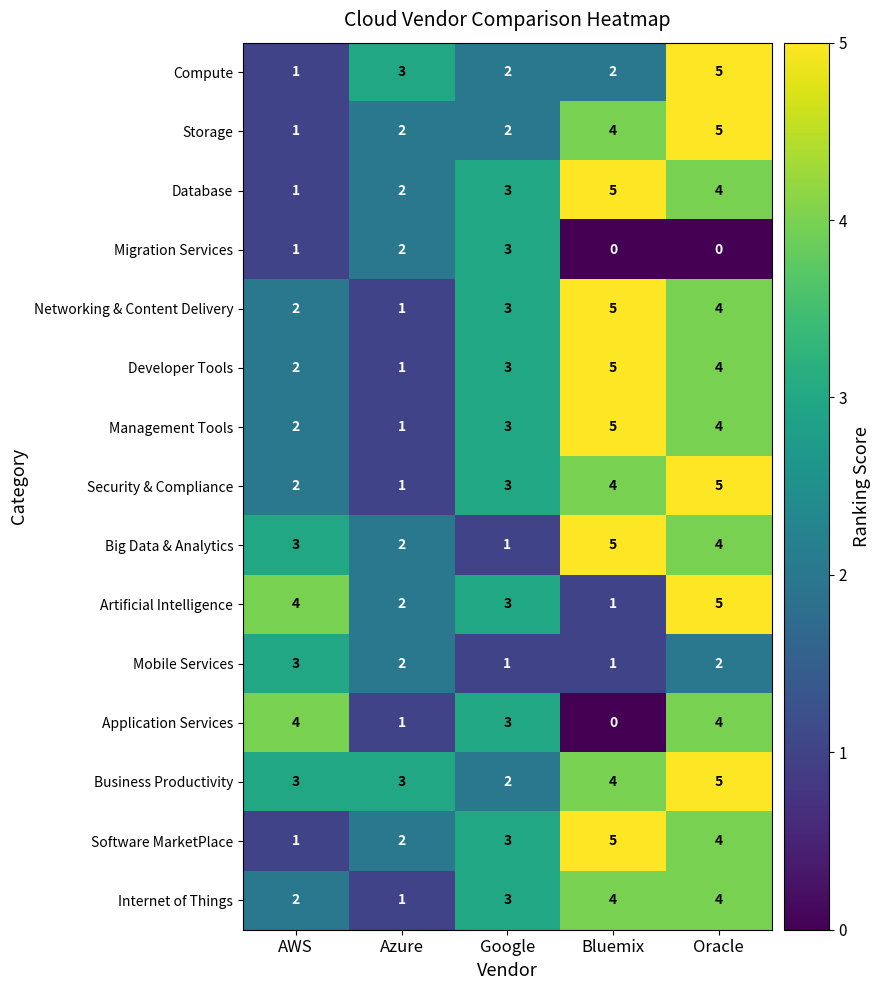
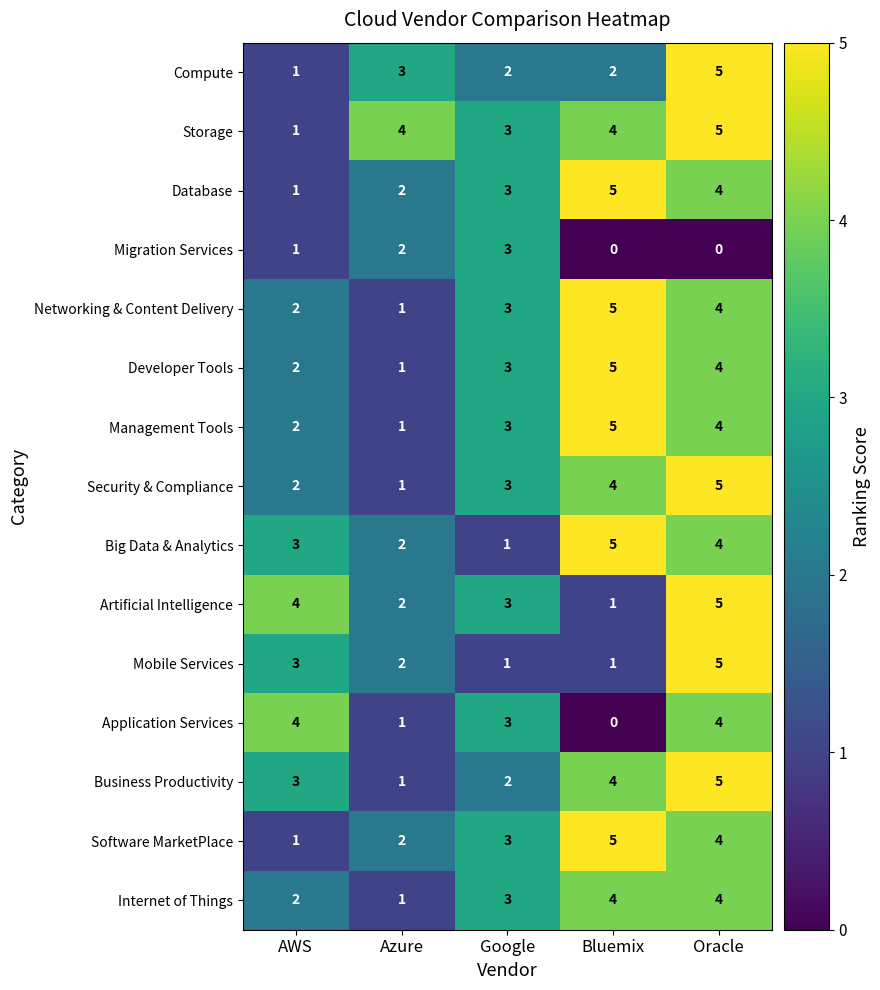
  {
    "Compute": {
      "AWS": 1,
      "Azure": 3,
      "Google": 2,
      "Bluemix": 2,
      "Oracle": 5
    },
    "Storage": {
      "AWS": 1,
-     "Azure": 2,
-     "Google": 2,
+     "Azure": 4,
+     "Google": 3,
      "Bluemix": 4,
      "Oracle": 5
    },
    "Database": {
      "AWS": 1,
      "Azure": 2,
      "Google": 3,
      "Bluemix": 5,
      "Oracle": 4
    },
    "Migration Services": {
      "AWS": 1,
      "Azure": 2,
      "Google": 3,
      "Bluemix": 0,
      "Oracle": 0
    },
    "Networking & Content Delivery": {
      "AWS": 2,
      "Azure": 1,
      "Google": 3,
      "Bluemix": 5,
      "Oracle": 4
    },
    "Developer Tools": {
      "AWS": 2,
      "Azure": 1,
      "Google": 3,
      "Bluemix": 5,
      "Oracle": 4
    },
    "Management Tools": {
      "AWS": 2,
      "Azure": 1,
      "Google": 3,
      "Bluemix": 5,
      "Oracle": 4
    },
    "Security & Compliance": {
      "AWS": 2,
      "Azure": 1,
      "Google": 3,
      "Bluemix": 4,
      "Oracle": 5
    },
    "Big Data & Analytics": {
      "AWS": 3,
      "Azure": 2,
      "Google": 1,
      "Bluemix": 5,
      "Oracle": 4
    },
    "Artificial Intelligence": {
      "AWS": 4,
      "Azure": 2,
      "Google": 3,
      "Bluemix": 1,
      "Oracle": 5
    },
    "Mobile Services": {
      "AWS": 3,
      "Azure": 2,
      "Google": 1,
      "Bluemix": 1,
-     "Oracle": 2
+     "Oracle": 5
    },
    "Application Services": {
      "AWS": 4,
      "Azure": 1,
      "Google": 3,
      "Bluemix": 0,
      "Oracle": 4
    },
    "Business Productivity": {
      "AWS": 3,
-     "Azure": 3,
+     "Azure": 1,
      "Google": 2,
      "Bluemix": 4,
      "Oracle": 5
    },
    "Software MarketPlace": {
      "AWS": 1,
      "Azure": 2,
      "Google": 3,
      "Bluemix": 5,
      "Oracle": 4
    },
    "Internet of Things": {
      "AWS": 2,
      "Azure": 1,
      "Google": 3,
      "Bluemix": 4,
      "Oracle": 4
    }
  }
